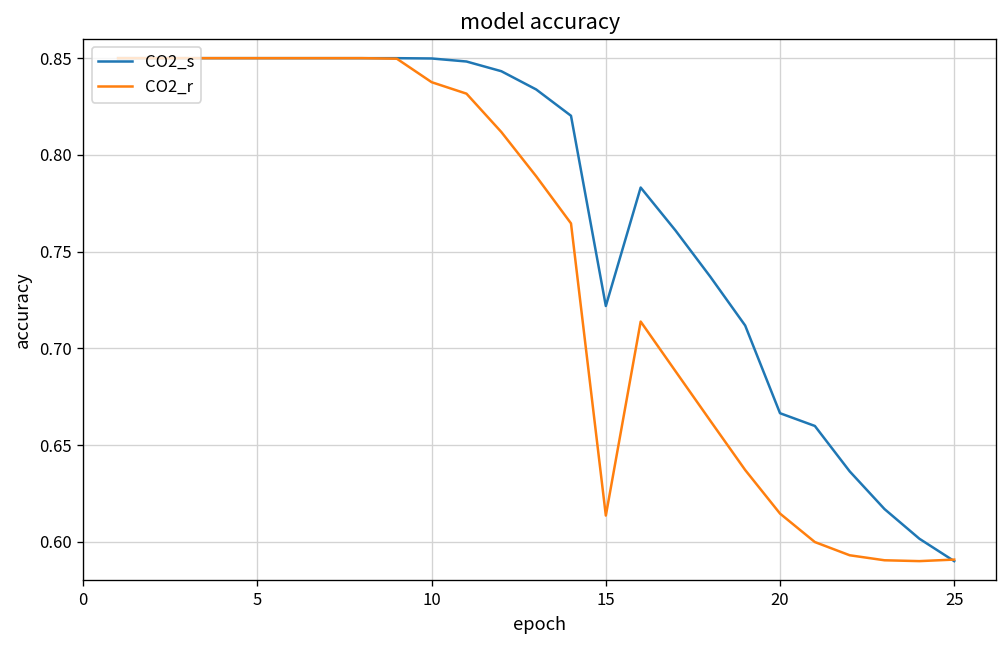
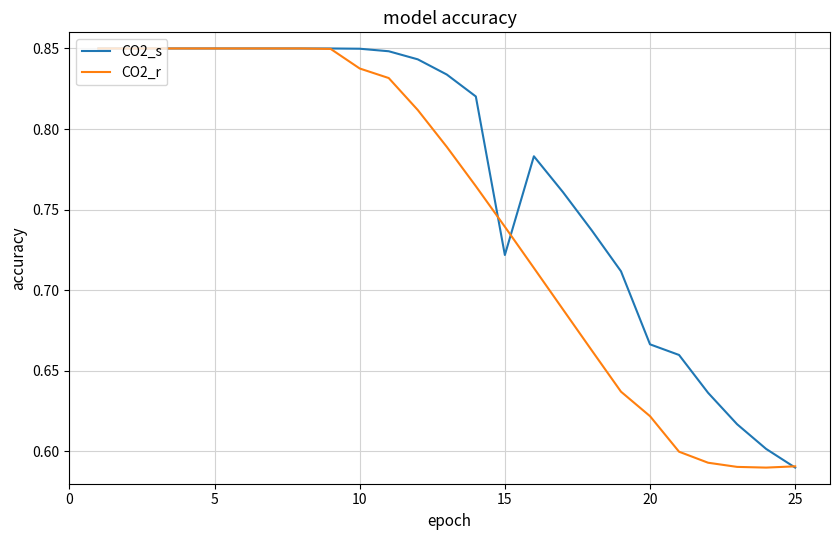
  {
    "CO2_s": {
      "10": 0.850,
      "15": 0.722,
      "20": 0.666
    },
    "CO2_r": {
      "10": 0.838,
-     "15": 0.614,
-     "20": 0.615
+     "15": 0.739,
+     "20": 0.622
    }
  }
